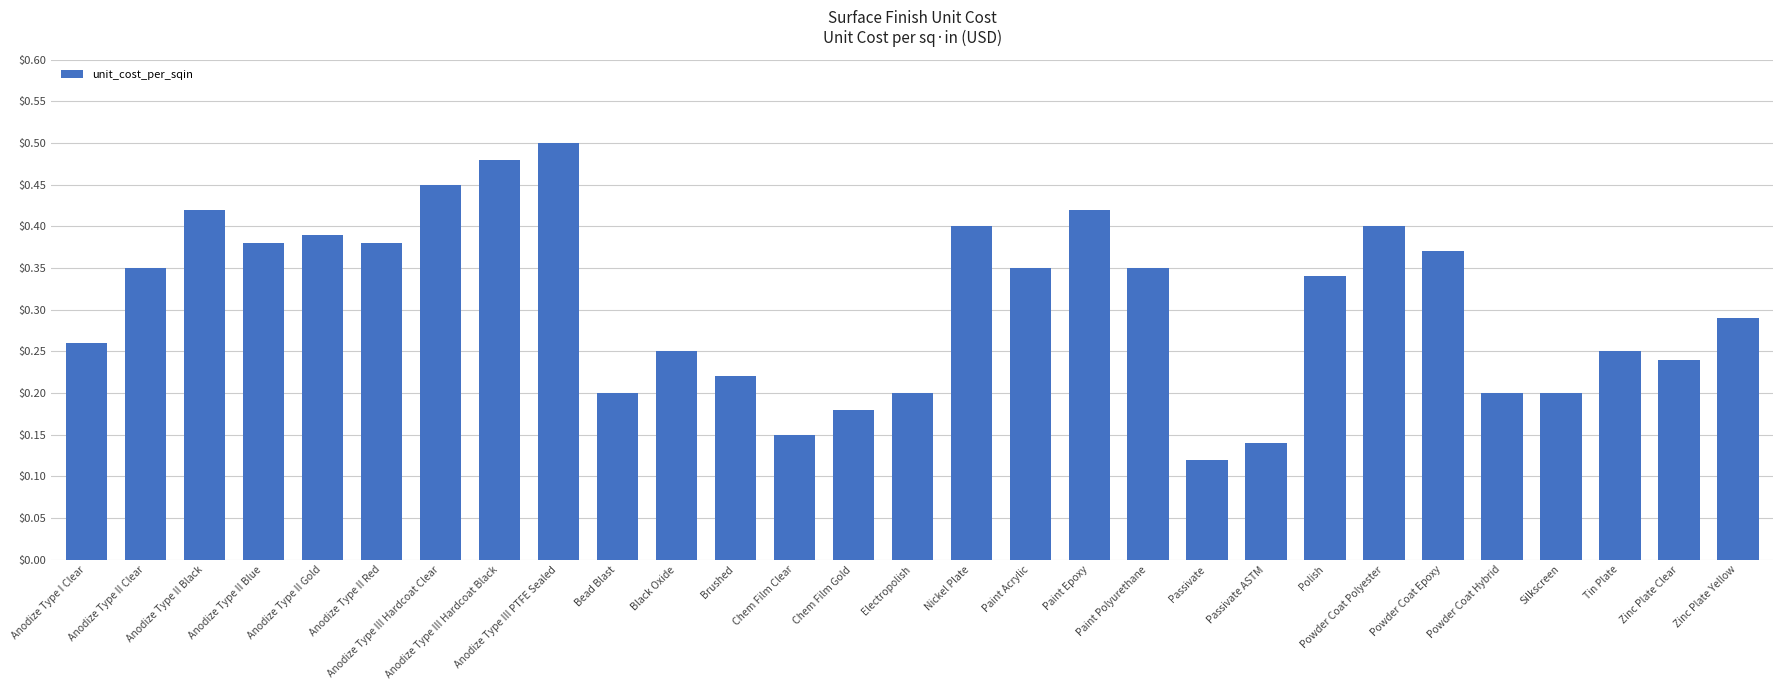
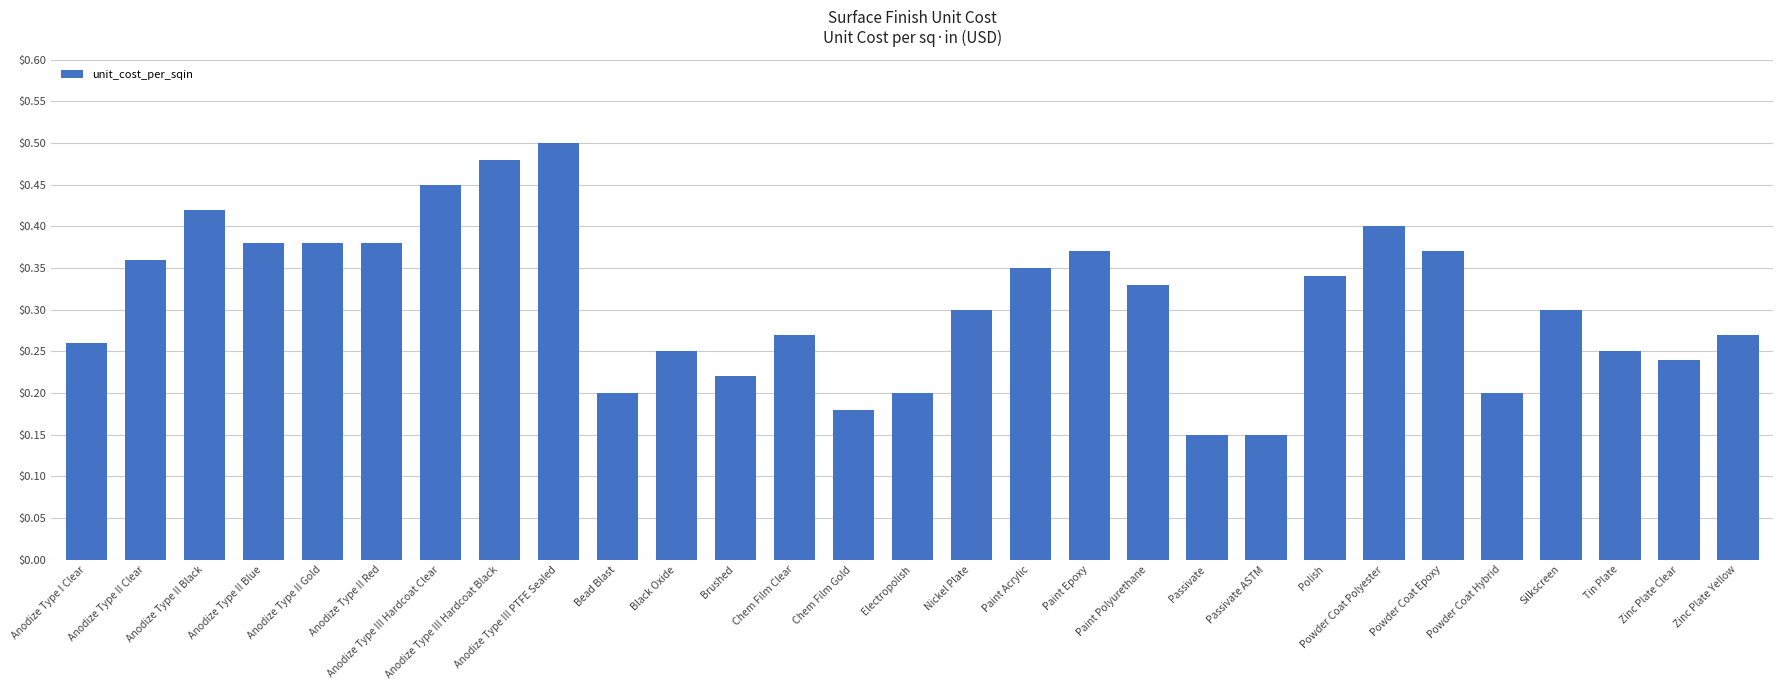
  {
    "Anodize Type I Clear": "$0.26",
-   "Anodize Type II Clear": "$0.35",
+   "Anodize Type II Clear": "$0.36",
    "Anodize Type II Black": "$0.42",
    "Anodize Type II Blue": "$0.38",
-   "Anodize Type II Gold": "$0.39",
+   "Anodize Type II Gold": "$0.38",
    "Anodize Type II Red": "$0.38",
    "Anodize Type III Hardcoat Clear": "$0.45",
    "Anodize Type III Hardcoat Black": "$0.48",
    "Anodize Type III PTFE Sealed": "$0.50",
    "Bead Blast": "$0.20",
    "Black Oxide": "$0.25",
    "Brushed": "$0.22",
-   "Chem Film Clear": "$0.15",
+   "Chem Film Clear": "$0.27",
    "Chem Film Gold": "$0.18",
    "Electropolish": "$0.20",
-   "Nickel Plate": "$0.4",
+   "Nickel Plate": "$0.3",
    "Paint Acrylic": "$0.35",
-   "Paint Epoxy": "$0.42",
-   "Paint Polyurethane": "$0.35",
-   "Passivate": "$0.12",
-   "Passivate ASTM": "$0.14",
+   "Paint Epoxy": "$0.37",
+   "Paint Polyurethane": "$0.33",
+   "Passivate": "$0.15",
+   "Passivate ASTM": "$0.15",
    "Polish": "$0.34",
    "Powder Coat Polyester": "$0.40",
    "Powder Coat Epoxy": "$0.37",
    "Powder Coat Hybrid": "$0.20",
-   "Silkscreen": "$0.2",
+   "Silkscreen": "$0.3",
    "Tin Plate": "$0.25",
    "Zinc Plate Clear": "$0.24",
-   "Zinc Plate Yellow": "$0.29"
+   "Zinc Plate Yellow": "$0.27"
  }
